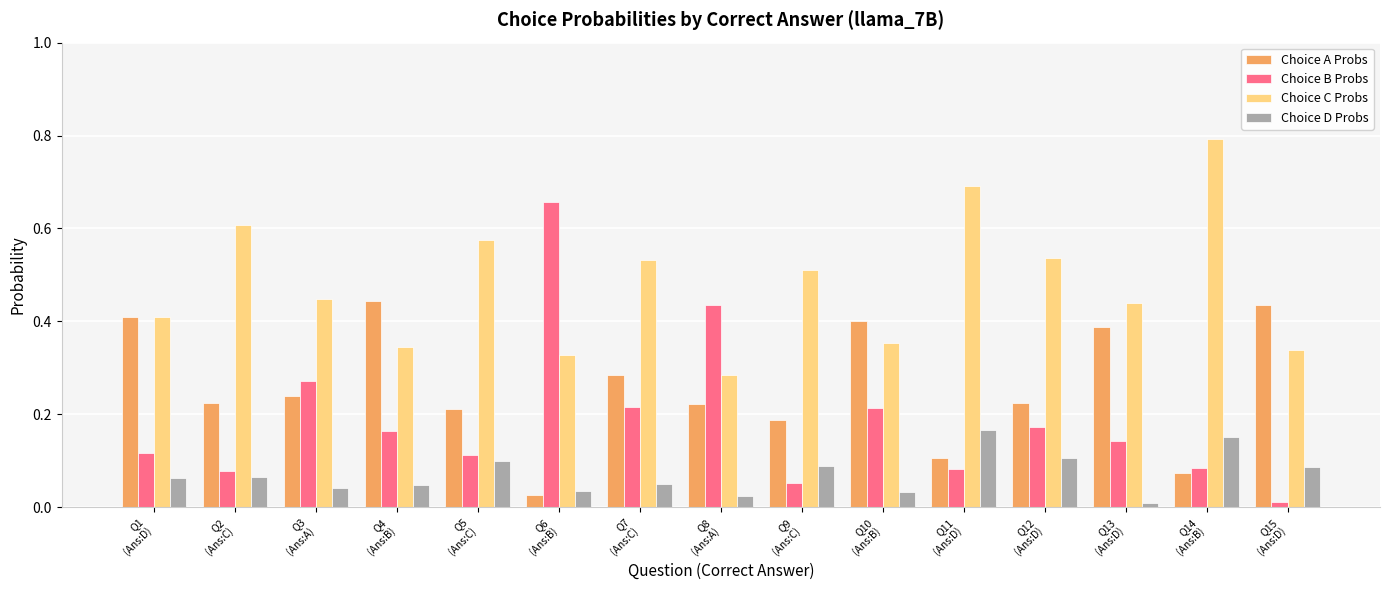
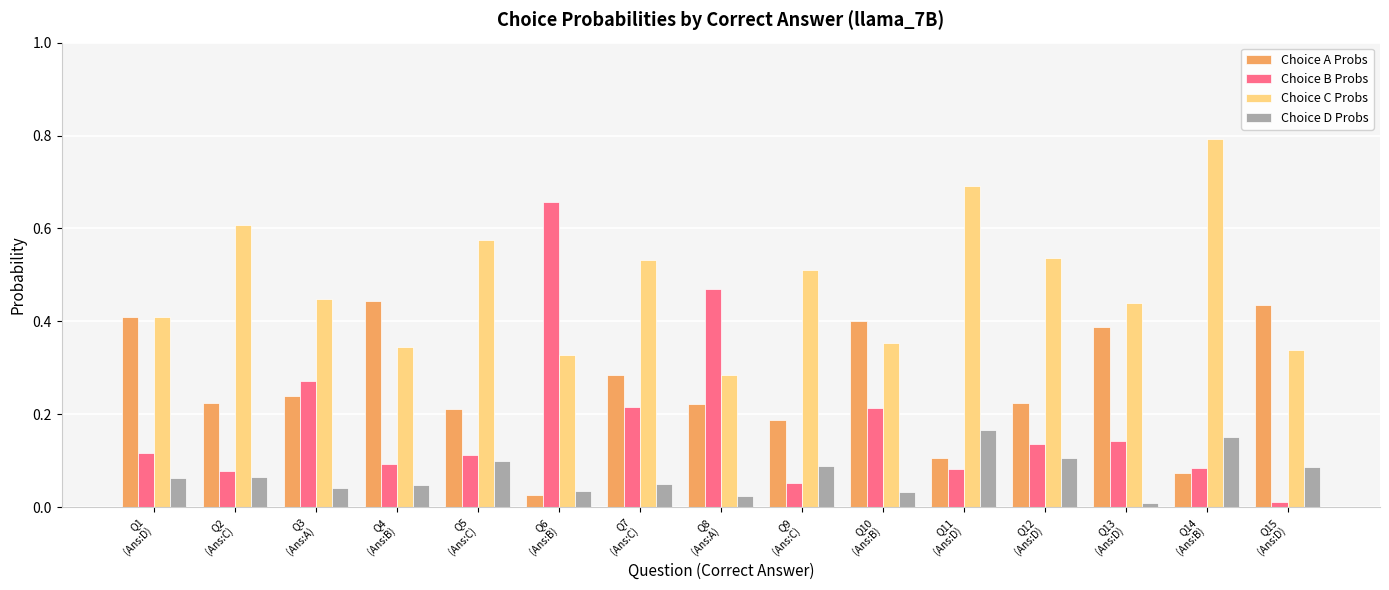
  {
    "Choice B Probs": {
      "Q1 (Ans:D)": 0.12,
      "Q2 (Ans:C)": 0.08,
      "Q3 (Ans:A)": 0.27,
-     "Q4 (Ans:B)": 0.16,
+     "Q4 (Ans:B)": 0.09,
      "Q5 (Ans:C)": 0.11,
      "Q6 (Ans:B)": 0.66,
      "Q7 (Ans:C)": 0.22,
-     "Q8 (Ans:A)": 0.44,
+     "Q8 (Ans:A)": 0.47,
      "Q9 (Ans:C)": 0.05,
      "Q10 (Ans:B)": 0.21,
      "Q11 (Ans:D)": 0.08,
-     "Q12 (Ans:D)": 0.17,
+     "Q12 (Ans:D)": 0.14,
      "Q13 (Ans:D)": 0.14,
      "Q14 (Ans:B)": 0.08,
      "Q15 (Ans:D)": 0.01
    },
    "Choice D Probs": {
      "Q1 (Ans:D)": 0.06,
      "Q2 (Ans:C)": 0.06,
      "Q3 (Ans:A)": 0.04,
      "Q4 (Ans:B)": 0.05,
      "Q5 (Ans:C)": 0.10,
      "Q6 (Ans:B)": 0.03,
      "Q7 (Ans:C)": 0.05,
      "Q8 (Ans:A)": 0.02,
      "Q9 (Ans:C)": 0.09,
      "Q10 (Ans:B)": 0.03,
      "Q11 (Ans:D)": 0.17,
      "Q12 (Ans:D)": 0.11,
      "Q13 (Ans:D)": 0.01,
      "Q14 (Ans:B)": 0.15,
      "Q15 (Ans:D)": 0.09
    }
  }
